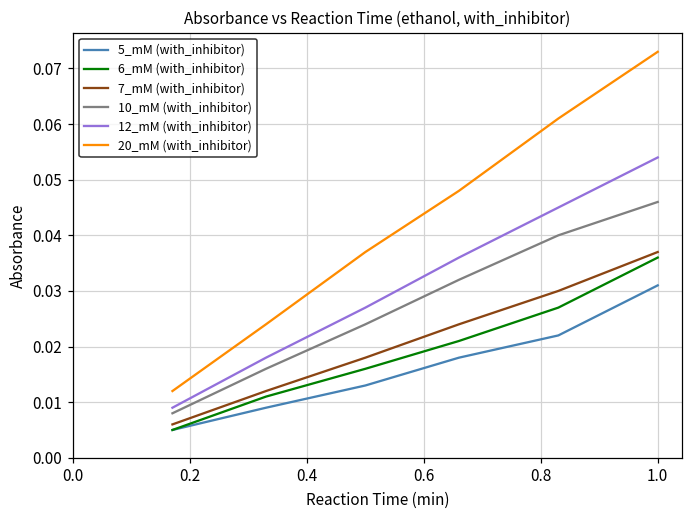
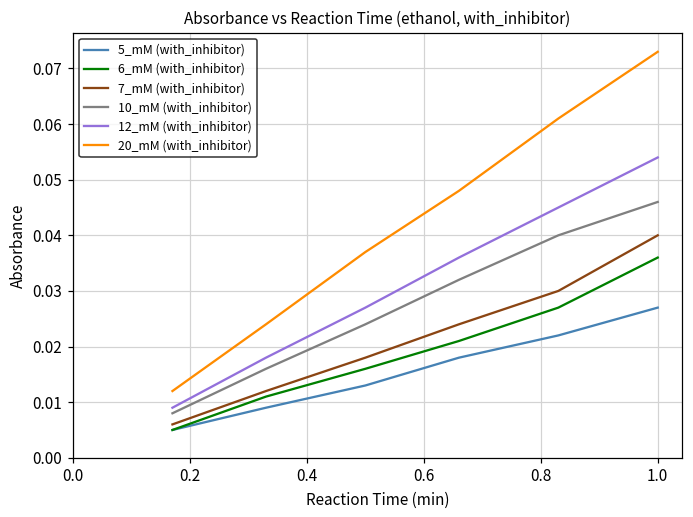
  {
    "5_mM (with_inhibitor)": {
-     "1.0": 0.031
+     "1.0": 0.027
    },
    "6_mM (with_inhibitor)": {
      "1.0": 0.036
    },
    "7_mM (with_inhibitor)": {
-     "1.0": 0.037
+     "1.0": 0.040
    },
    "10_mM (with_inhibitor)": {
      "1.0": 0.046
    },
    "12_mM (with_inhibitor)": {
      "1.0": 0.054
    },
    "20_mM (with_inhibitor)": {
      "1.0": 0.073
    }
  }
